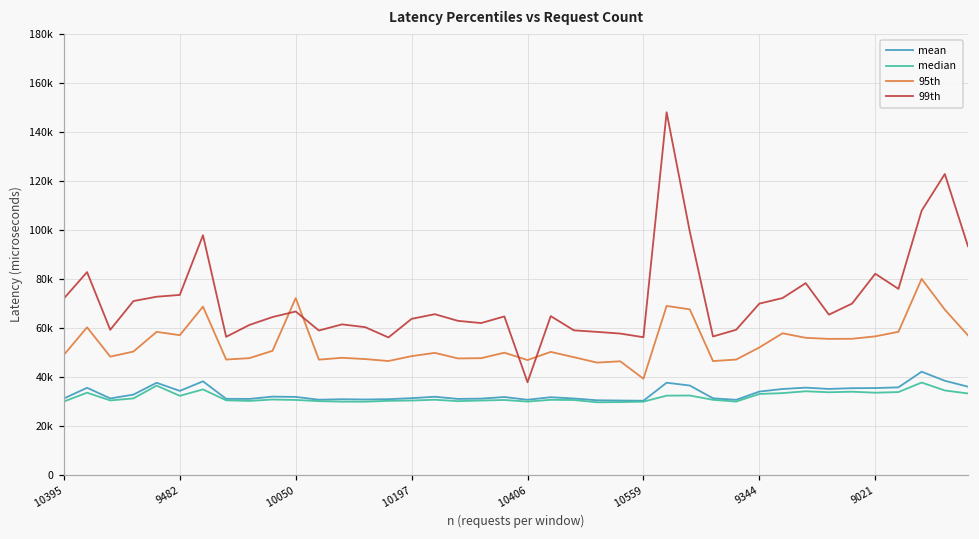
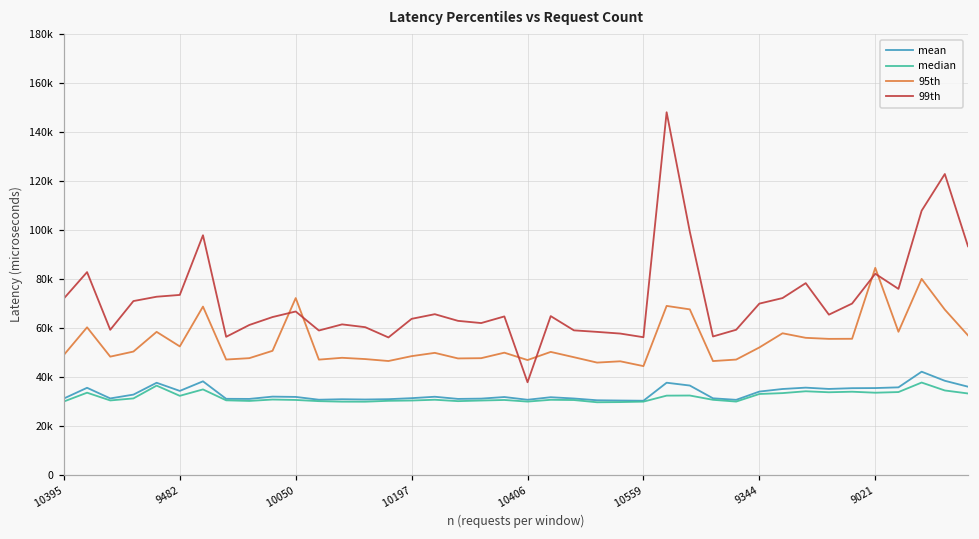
  {
    "95th": {
      "10395": 49000,
-     "9482": 57000,
+     "9482": 52000,
      "10050": 72000,
      "10197": 48000,
      "10406": 47000,
-     "10559": 39000,
+     "10559": 44000,
      "9344": 52000,
-     "9021": 56000
+     "9021": 84000
    },
    "99th": {
      "10395": 72000,
      "9482": 73000,
      "10050": 67000,
      "10197": 64000,
      "10406": 38000,
      "10559": 56000,
      "9344": 70000,
      "9021": 82000
    }
  }
